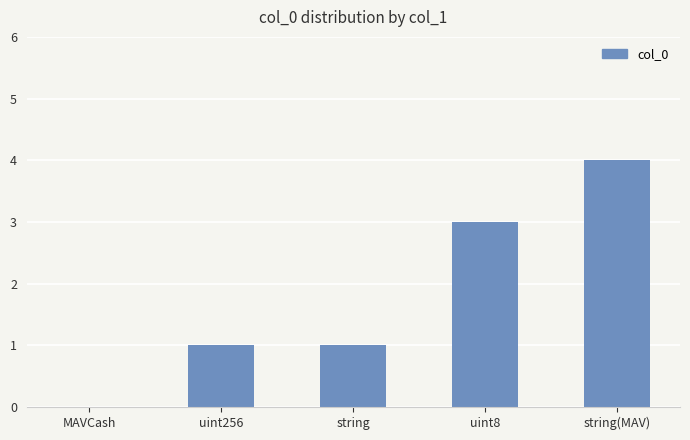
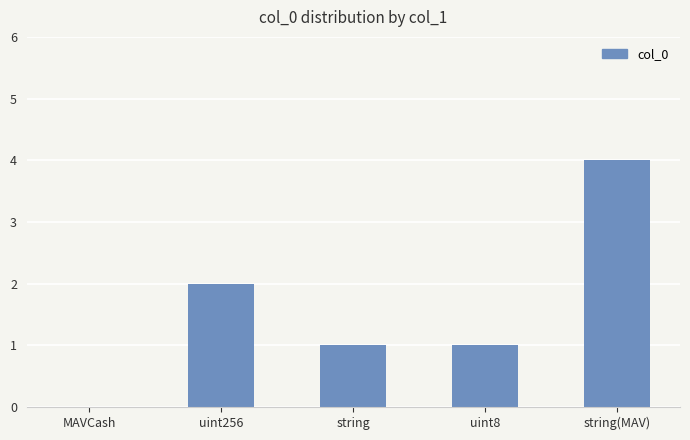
  {
    "MAVCash": 0,
-   "uint256": 1,
+   "uint256": 2,
    "string": 1,
-   "uint8": 3,
+   "uint8": 1,
    "string(MAV)": 4
  }
